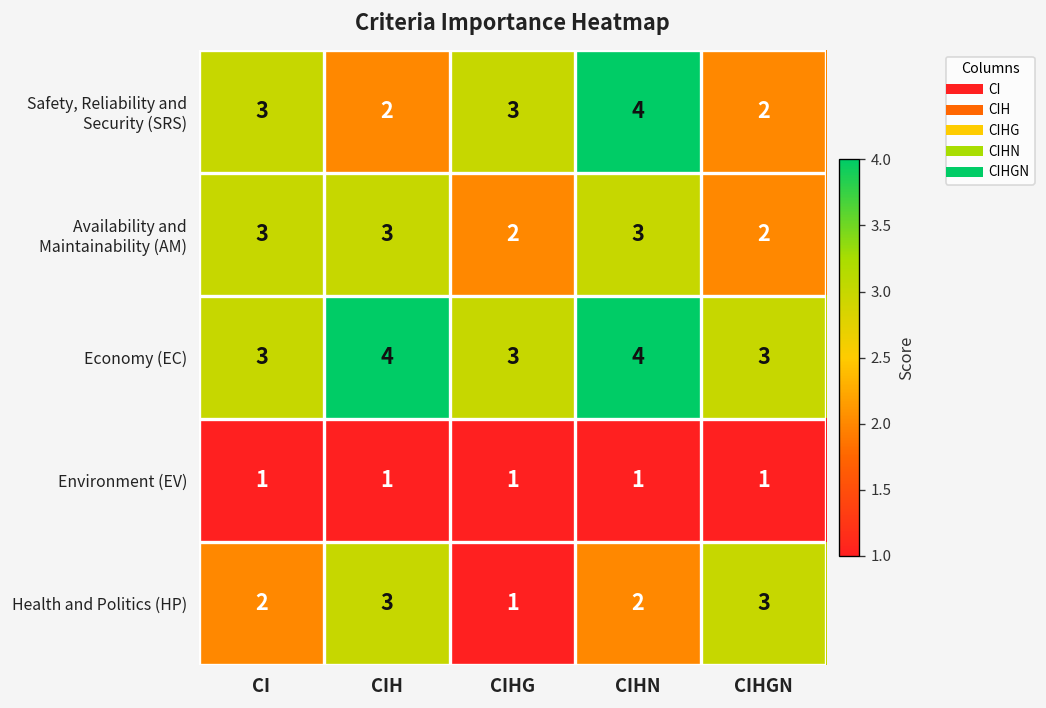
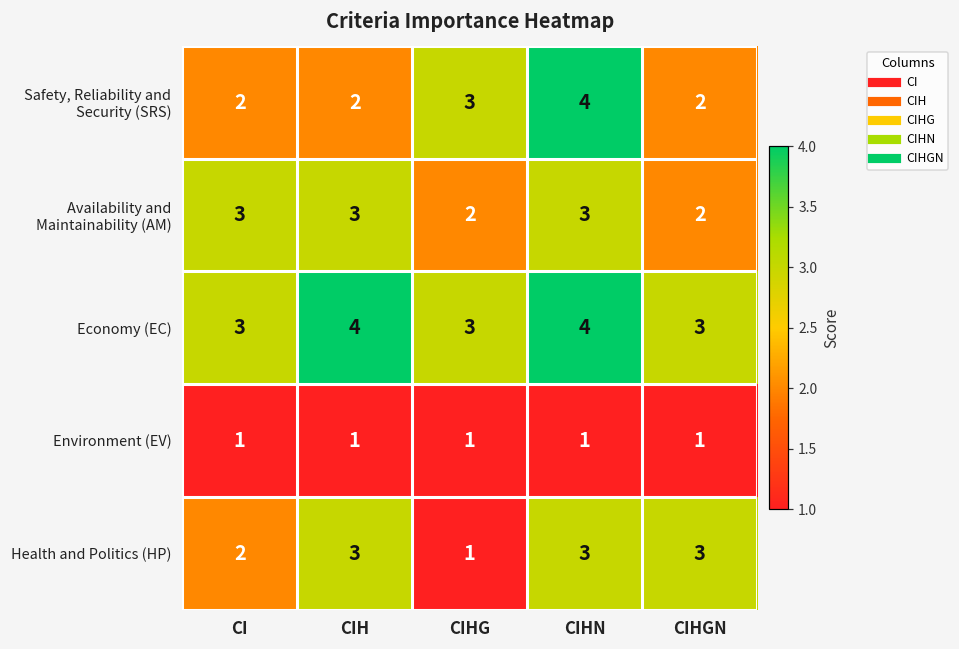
  {
    "Safety, Reliability and Security (SRS)": {
-     "CI": 3,
+     "CI": 2,
      "CIH": 2,
      "CIHG": 3,
      "CIHN": 4,
      "CIHGN": 2
    },
    "Availability and Maintainability (AM)": {
      "CI": 3,
      "CIH": 3,
      "CIHG": 2,
      "CIHN": 3,
      "CIHGN": 2
    },
    "Economy (EC)": {
      "CI": 3,
      "CIH": 4,
      "CIHG": 3,
      "CIHN": 4,
      "CIHGN": 3
    },
    "Environment (EV)": {
      "CI": 1,
      "CIH": 1,
      "CIHG": 1,
      "CIHN": 1,
      "CIHGN": 1
    },
    "Health and Politics (HP)": {
      "CI": 2,
      "CIH": 3,
      "CIHG": 1,
-     "CIHN": 2,
+     "CIHN": 3,
      "CIHGN": 3
    }
  }
